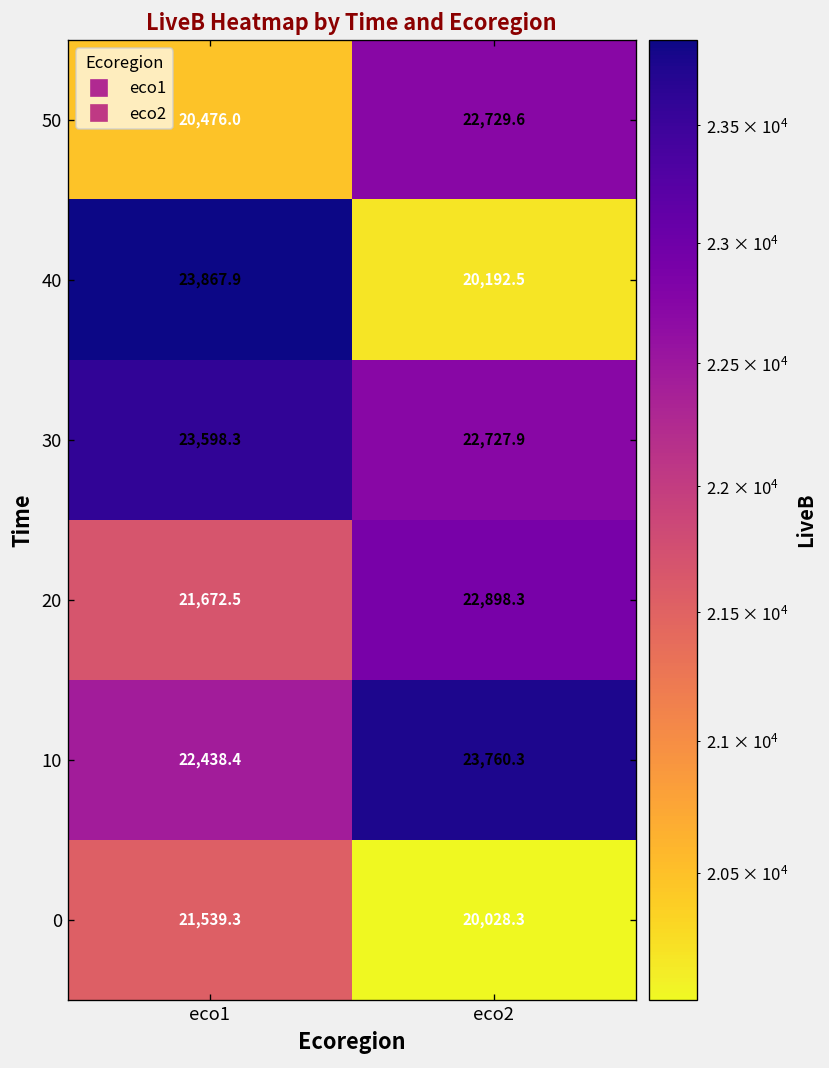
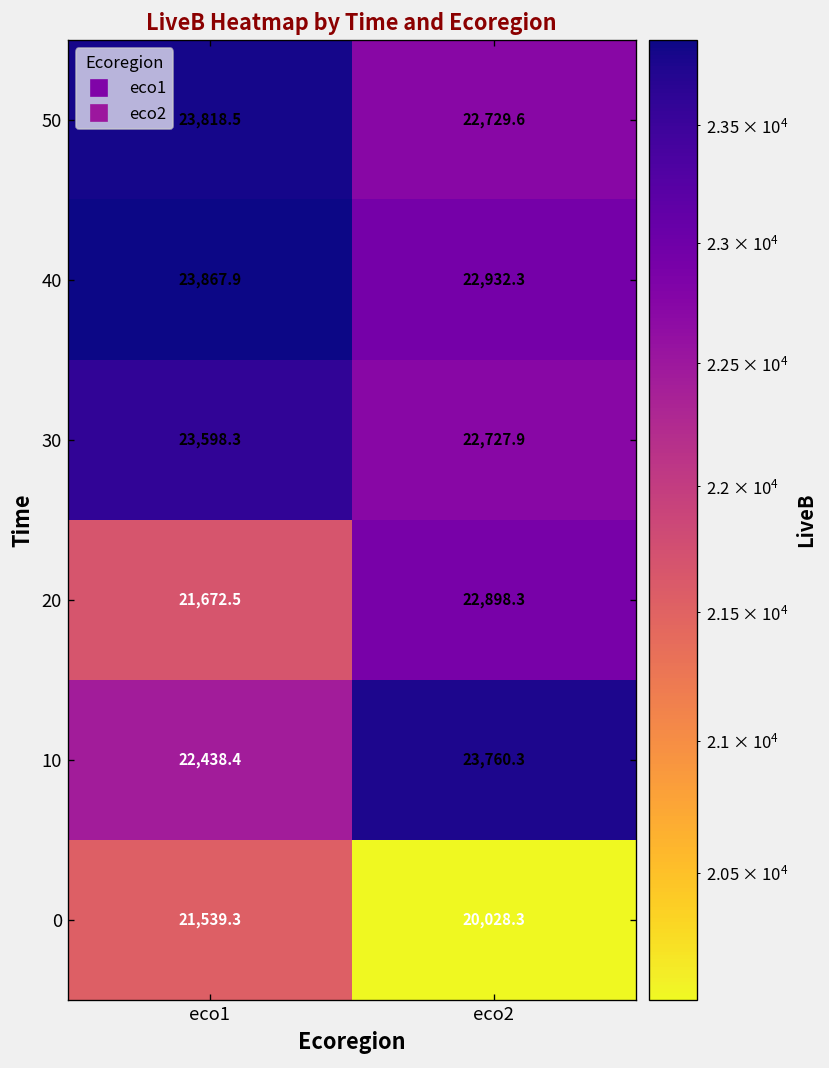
  {
    "50": {
-     "eco1": "20,476.0",
+     "eco1": "23,818.5",
      "eco2": "22,729.6"
    },
    "40": {
      "eco1": "23,867.9",
-     "eco2": "20,192.5"
+     "eco2": "22,932.3"
    },
    "30": {
      "eco1": "23,598.3",
      "eco2": "22,727.9"
    },
    "20": {
      "eco1": "21,672.5",
      "eco2": "22,898.3"
    },
    "10": {
      "eco1": "22,438.4",
      "eco2": "23,760.3"
    },
    "0": {
      "eco1": "21,539.3",
      "eco2": "20,028.3"
    }
  }
